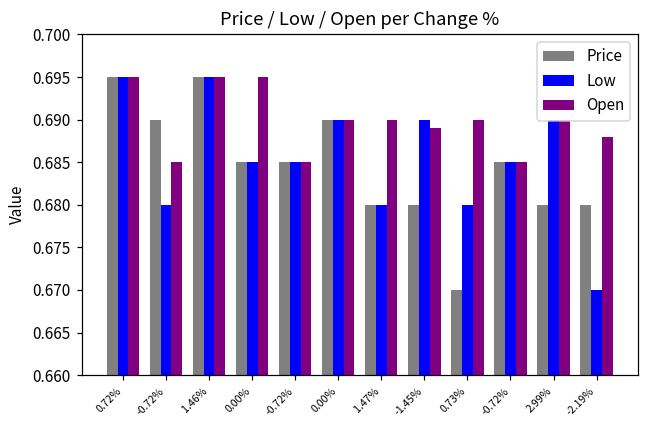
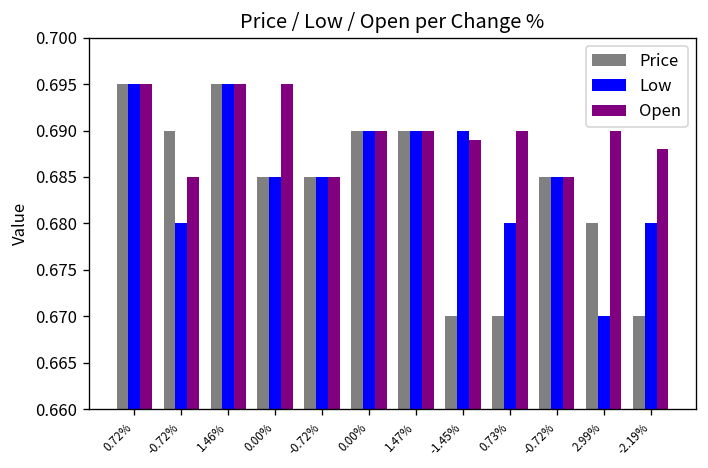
  {
    "Price": {
      "0.72%": 0.695,
      "1.46%": 0.695,
-     "1.47%": 0.68,
-     "-1.45%": 0.68,
+     "1.47%": 0.69,
+     "-1.45%": 0.67,
      "0.73%": 0.67,
      "2.99%": 0.68,
-     "-2.19%": 0.68
+     "-2.19%": 0.67
    },
    "Low": {
      "0.72%": 0.695,
      "1.46%": 0.695,
-     "1.47%": 0.68,
+     "1.47%": 0.69,
      "-1.45%": 0.69,
      "0.73%": 0.68,
-     "2.99%": 0.69,
-     "-2.19%": 0.67
+     "2.99%": 0.67,
+     "-2.19%": 0.68
    },
    "Open": {
      "0.72%": 0.695,
      "1.46%": 0.695,
      "1.47%": 0.69,
      "-1.45%": 0.689,
      "0.73%": 0.69,
      "2.99%": 0.69,
      "-2.19%": 0.688
    }
  }
